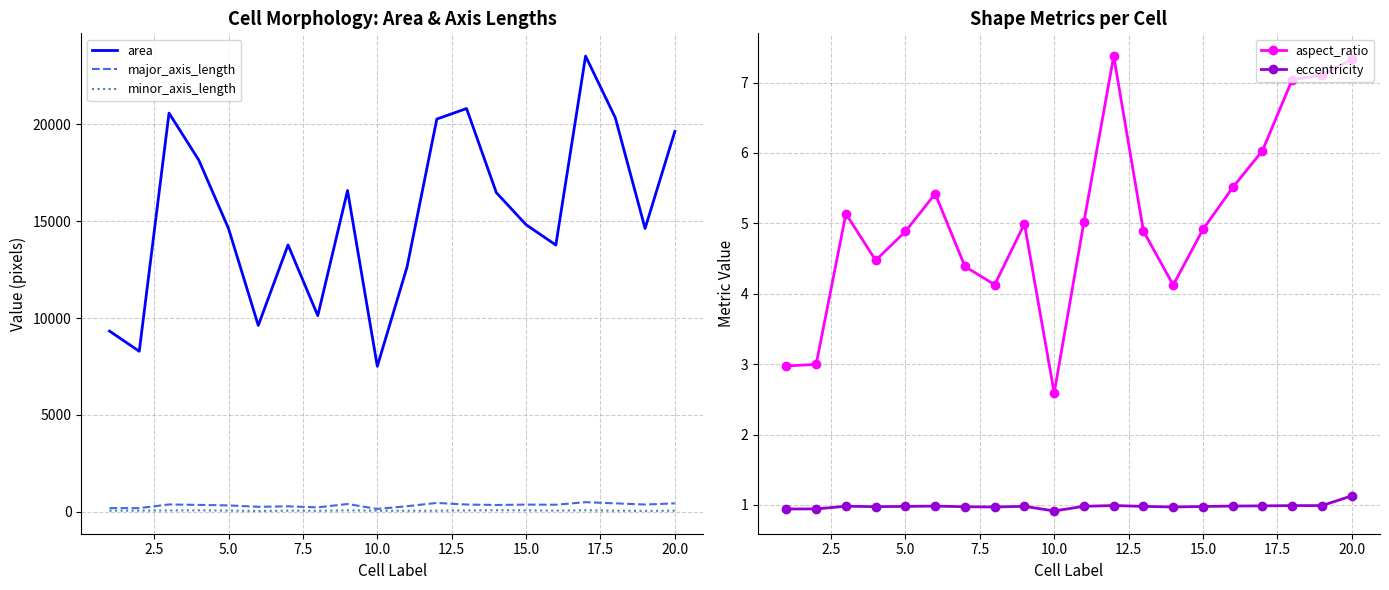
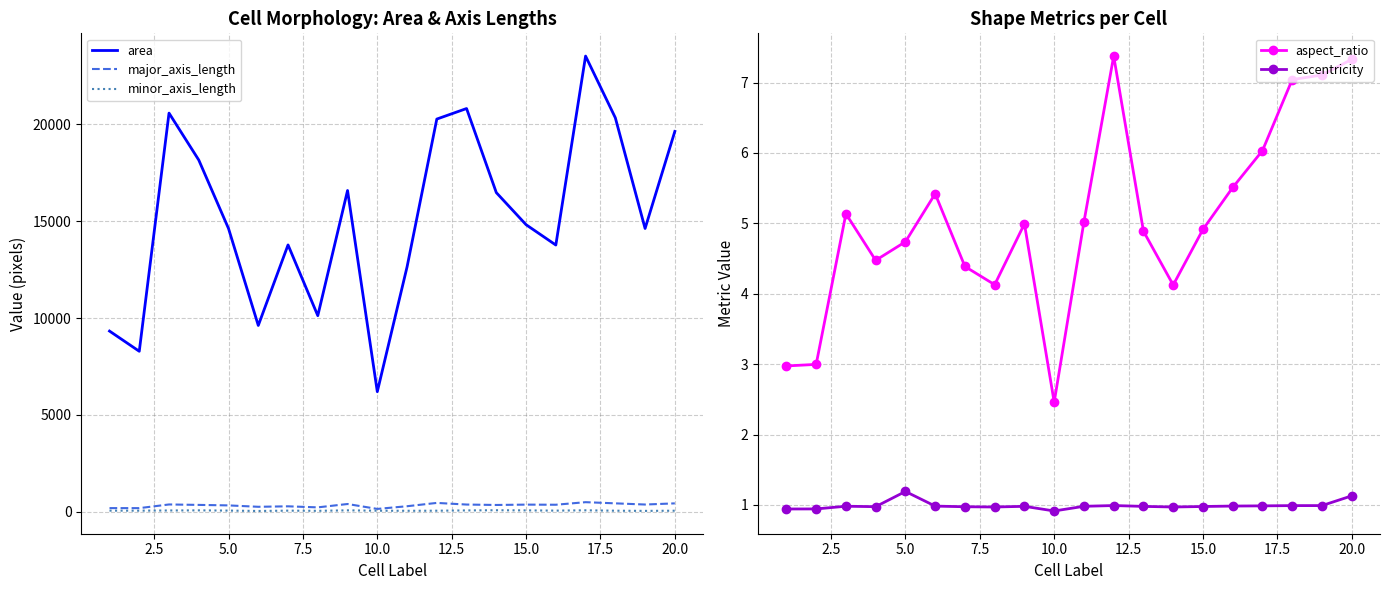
  {
    "Cell Morphology: Area & Axis Lengths": {
      "area": {
        "5.0": 14600,
-       "10.0": 7500,
+       "10.0": 6200,
        "15.0": 14800,
        "20.0": 19600
      }
    },
    "Shape Metrics per Cell": {
      "aspect_ratio": {
-       "5.0": 4.9,
-       "10.0": 2.6,
+       "5.0": 4.7,
+       "10.0": 2.5,
        "15.0": 4.9
      },
      "eccentricity": {
-       "5.0": 1.0,
+       "5.0": 1.2,
        "10.0": 0.9,
        "15.0": 1.0,
        "20.0": 1.1
      }
    }
  }
